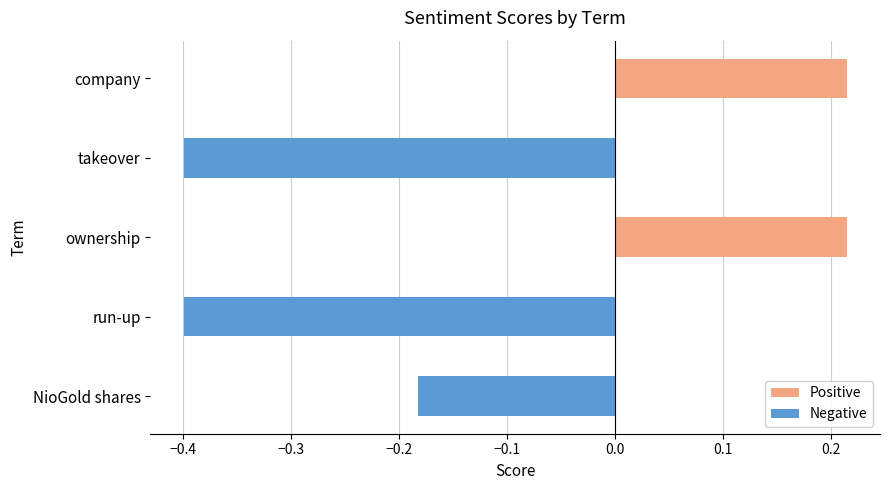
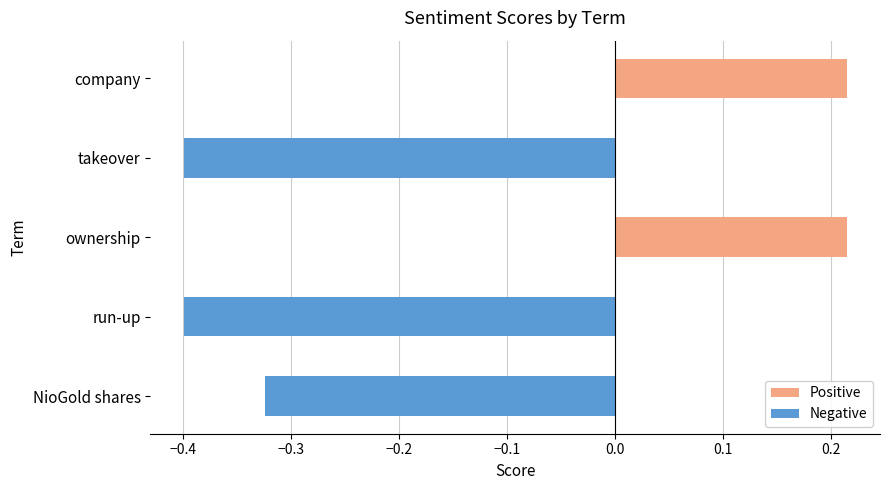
  {
    "company": 0.214,
    "takeover": -0.399,
    "ownership": 0.214,
    "run-up": -0.399,
-   "NioGold shares": -0.182
+   "NioGold shares": -0.324
  }
